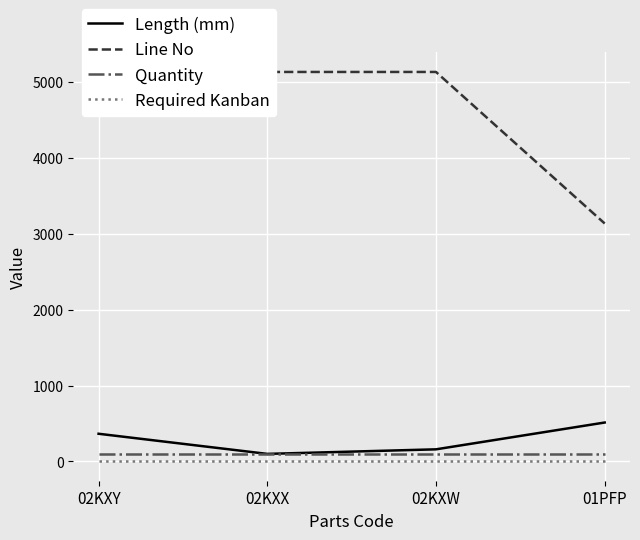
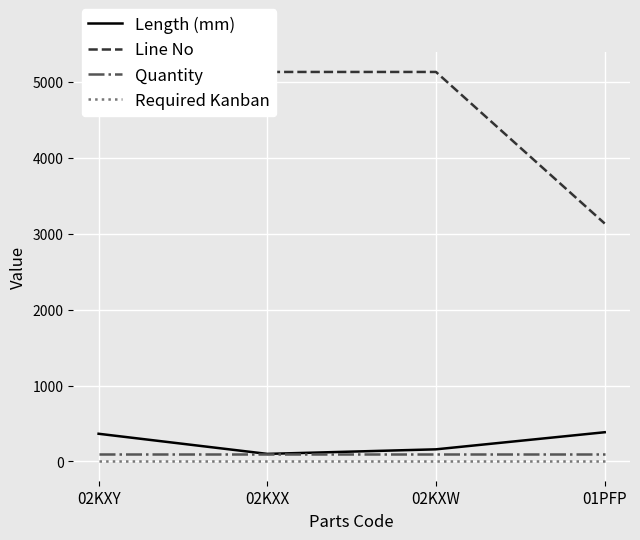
  {
    "Length (mm)": {
      "02KXY": 400,
      "02KXW": 200,
-     "01PFP": 500
+     "01PFP": 400
    }
  }
